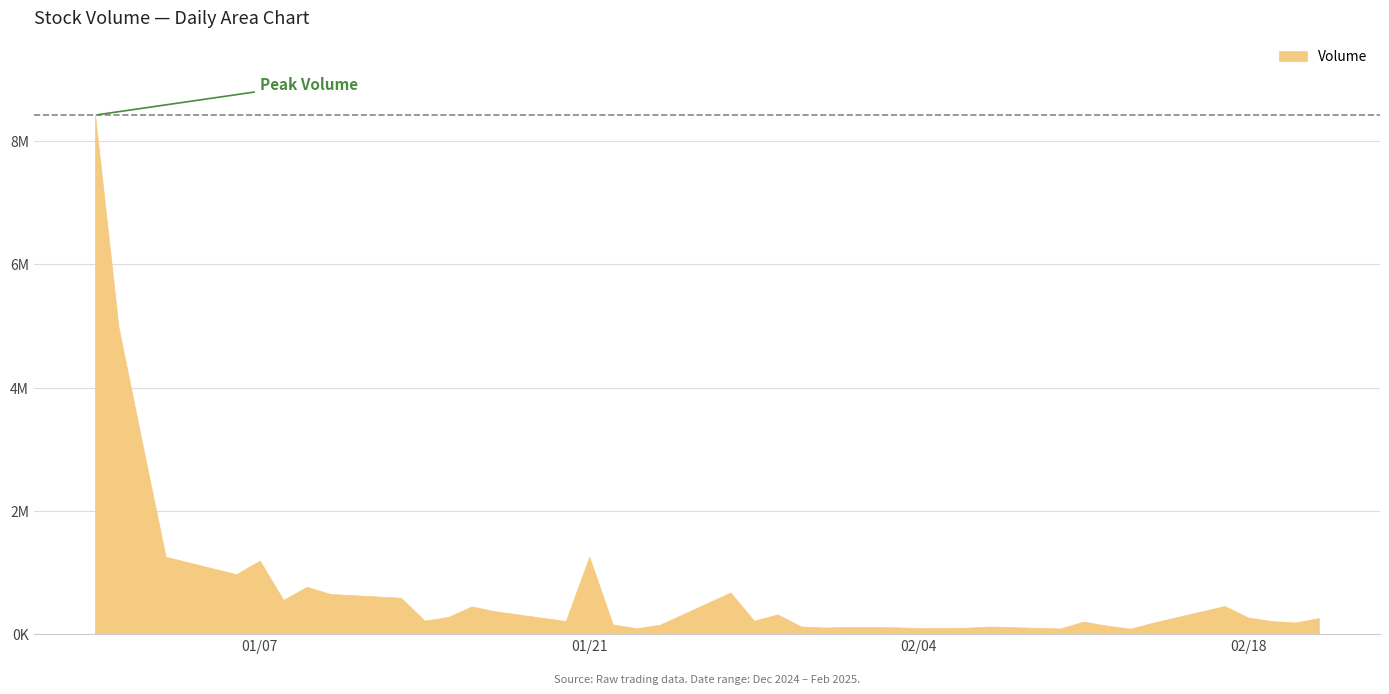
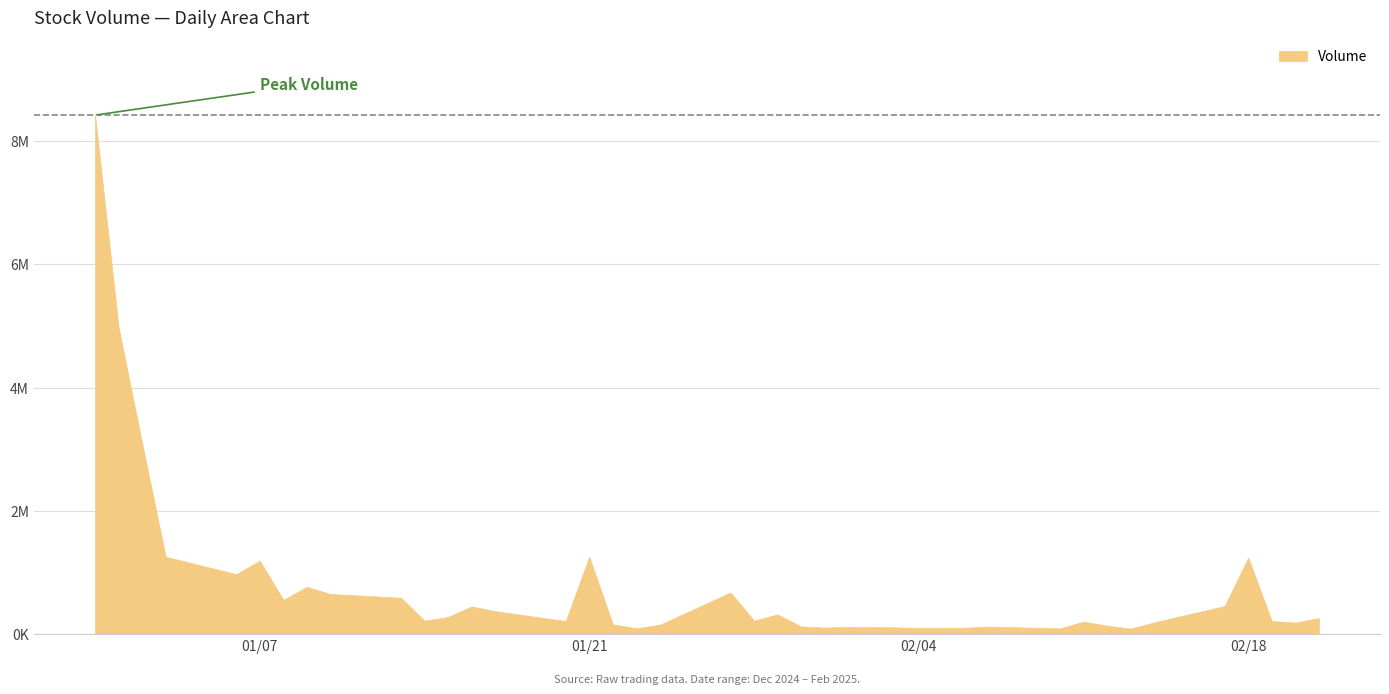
  {
    "01/07": 1200000,
    "01/21": 1300000,
    "02/04": 100000,
-   "02/18": 300000
+   "02/18": 1200000
  }
